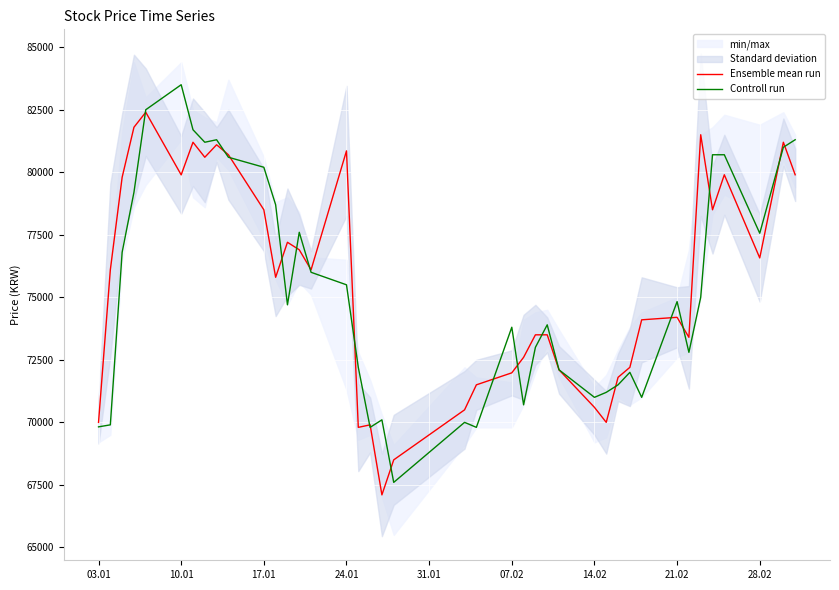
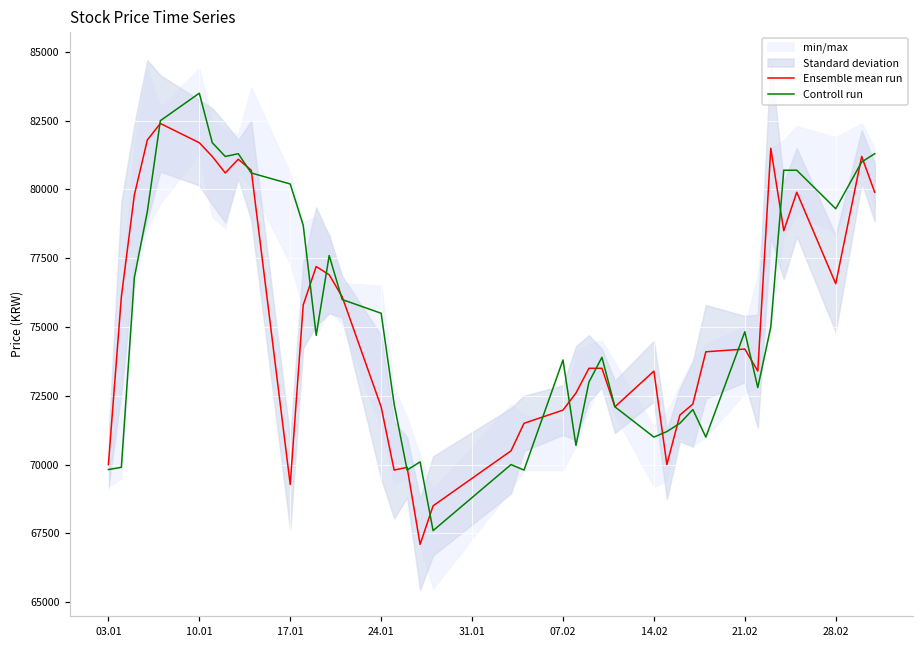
  {
    "Ensemble mean run": {
      "03.01": 70000,
-     "10.01": 79900,
-     "17.01": 78500,
-     "24.01": 80900,
+     "10.01": 81700,
+     "17.01": 69300,
+     "24.01": 72100,
      "07.02": 72000,
-     "14.02": 70600,
+     "14.02": 73400,
      "21.02": 74200,
      "28.02": 76600
    },
    "Controll run": {
      "03.01": 69800,
      "10.01": 83500,
      "24.01": 75500,
      "07.02": 73800,
      "14.02": 71000,
      "21.02": 74800,
-     "28.02": 77600
+     "28.02": 79300
    }
  }
